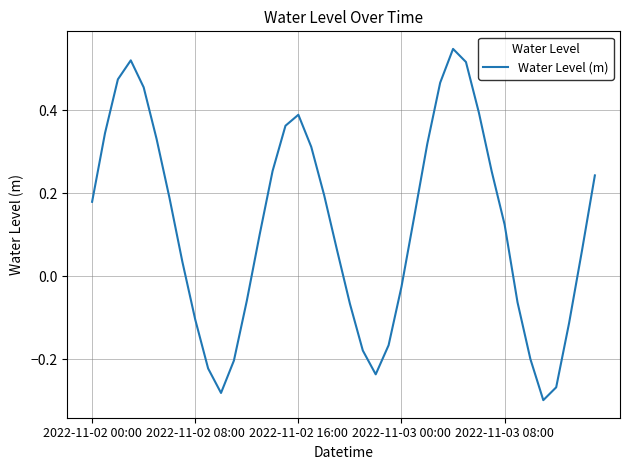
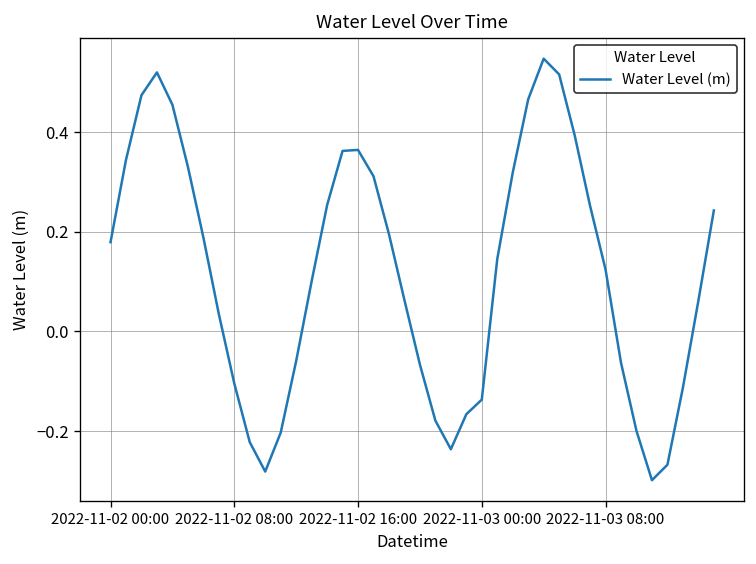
  {
    "2022-11-02 00:00": 0.18,
    "2022-11-02 08:00": -0.10,
-   "2022-11-02 16:00": 0.39,
-   "2022-11-03 00:00": -0.03,
+   "2022-11-02 16:00": 0.36,
+   "2022-11-03 00:00": -0.14,
    "2022-11-03 08:00": 0.12
  }
